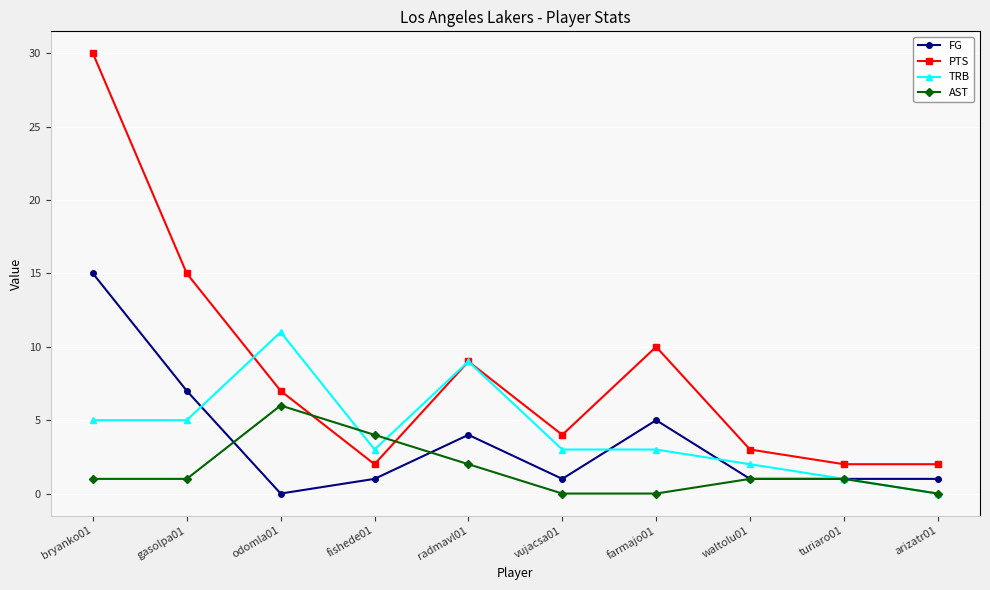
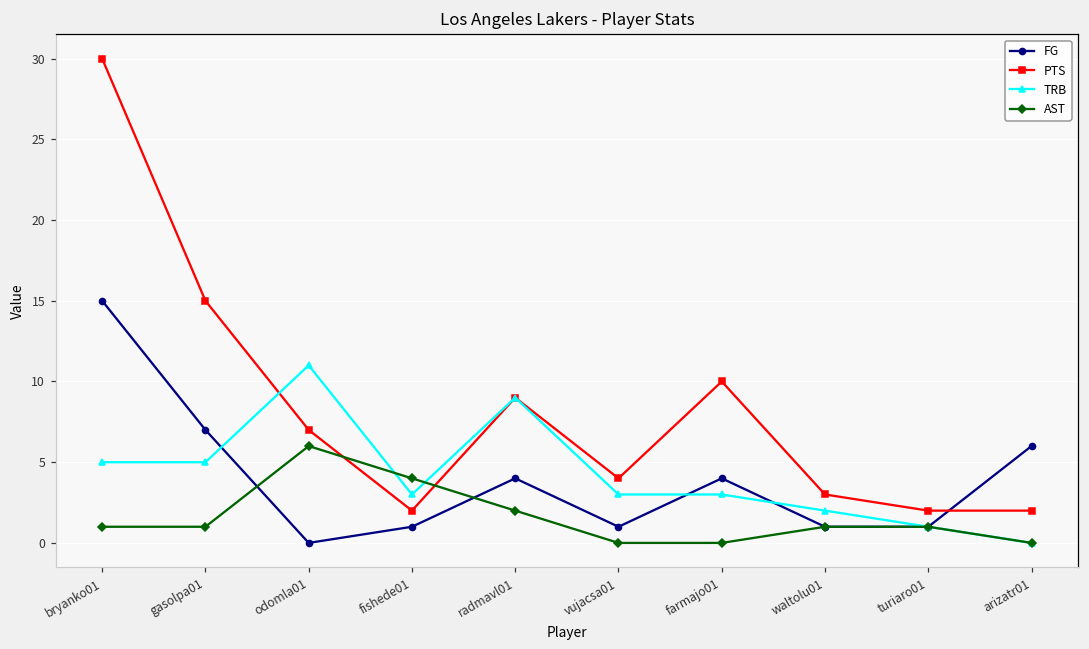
  {
    "FG": {
      "bryanko01": 15,
      "gasolpa01": 7,
      "odomla01": 0,
      "fishede01": 1,
      "radmavl01": 4,
      "vujacsa01": 1,
-     "farmajo01": 5,
-     "arizatr01": 1
+     "farmajo01": 4,
+     "arizatr01": 6
    },
    "PTS": {
      "bryanko01": 30,
      "gasolpa01": 15,
      "odomla01": 7,
      "fishede01": 2,
      "vujacsa01": 4,
      "farmajo01": 10,
      "waltolu01": 3,
      "turiaro01": 2,
      "arizatr01": 2
    },
    "TRB": {
      "bryanko01": 5,
      "gasolpa01": 5,
      "odomla01": 11,
      "fishede01": 3,
      "vujacsa01": 3,
      "farmajo01": 3,
      "waltolu01": 2
    },
    "AST": {
      "bryanko01": 1,
      "gasolpa01": 1,
      "odomla01": 6,
      "fishede01": 4,
      "radmavl01": 2,
      "vujacsa01": 0,
      "farmajo01": 0
    }
  }
